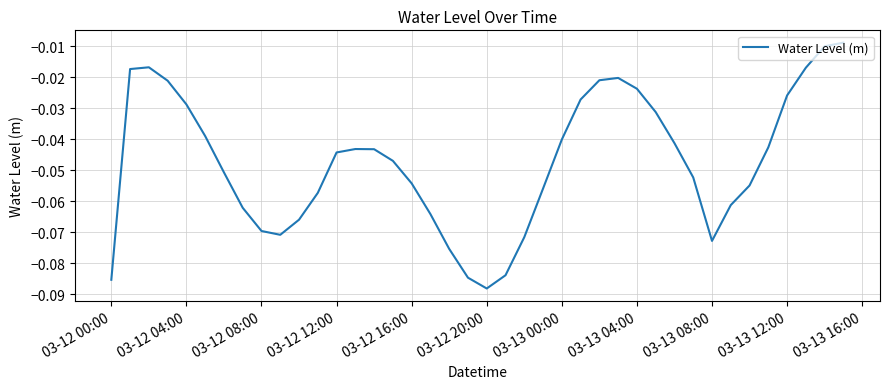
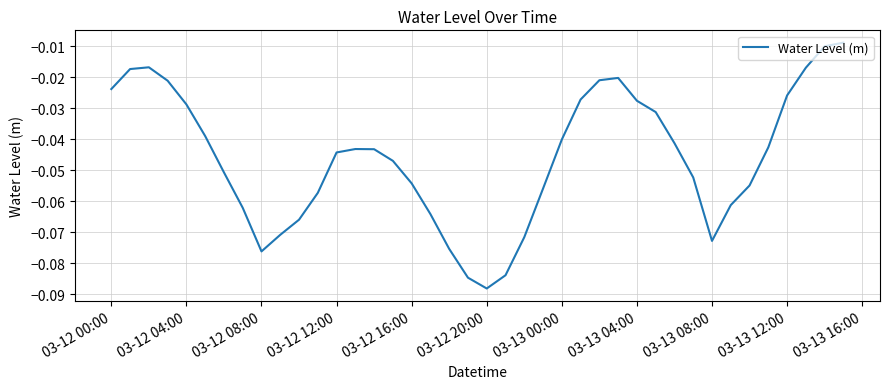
  {
-   "03-12 00:00": -0.085,
+   "03-12 00:00": -0.024,
    "03-12 04:00": -0.029,
-   "03-12 08:00": -0.070,
+   "03-12 08:00": -0.076,
    "03-12 12:00": -0.044,
    "03-12 16:00": -0.054,
    "03-12 20:00": -0.088,
    "03-13 00:00": -0.040,
-   "03-13 04:00": -0.024,
+   "03-13 04:00": -0.028,
    "03-13 08:00": -0.073,
    "03-13 12:00": -0.026
  }
